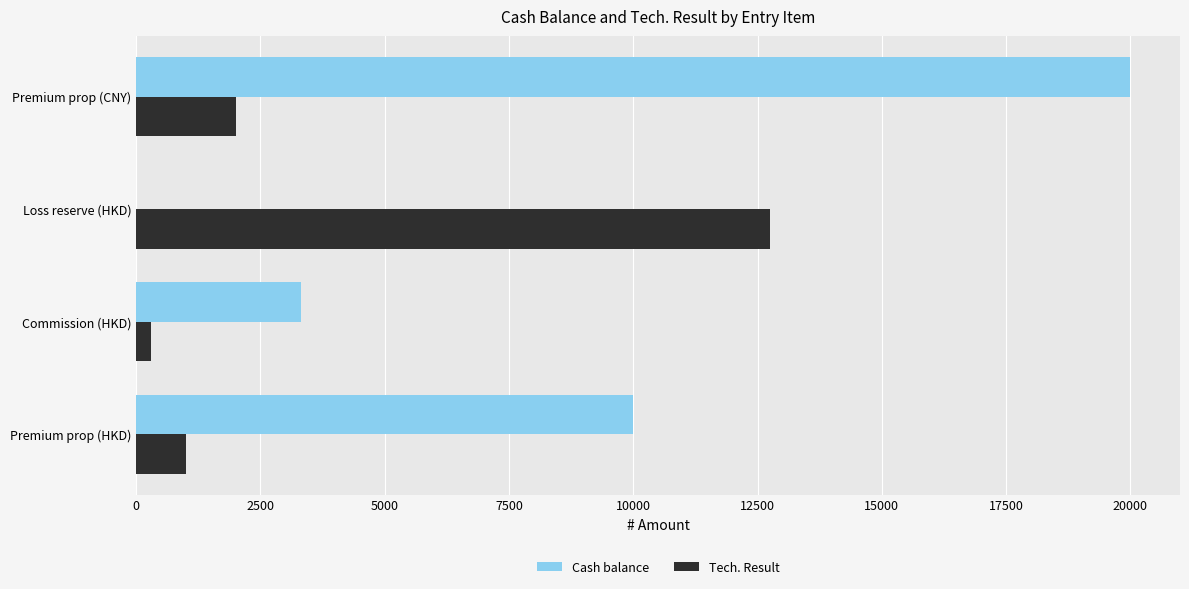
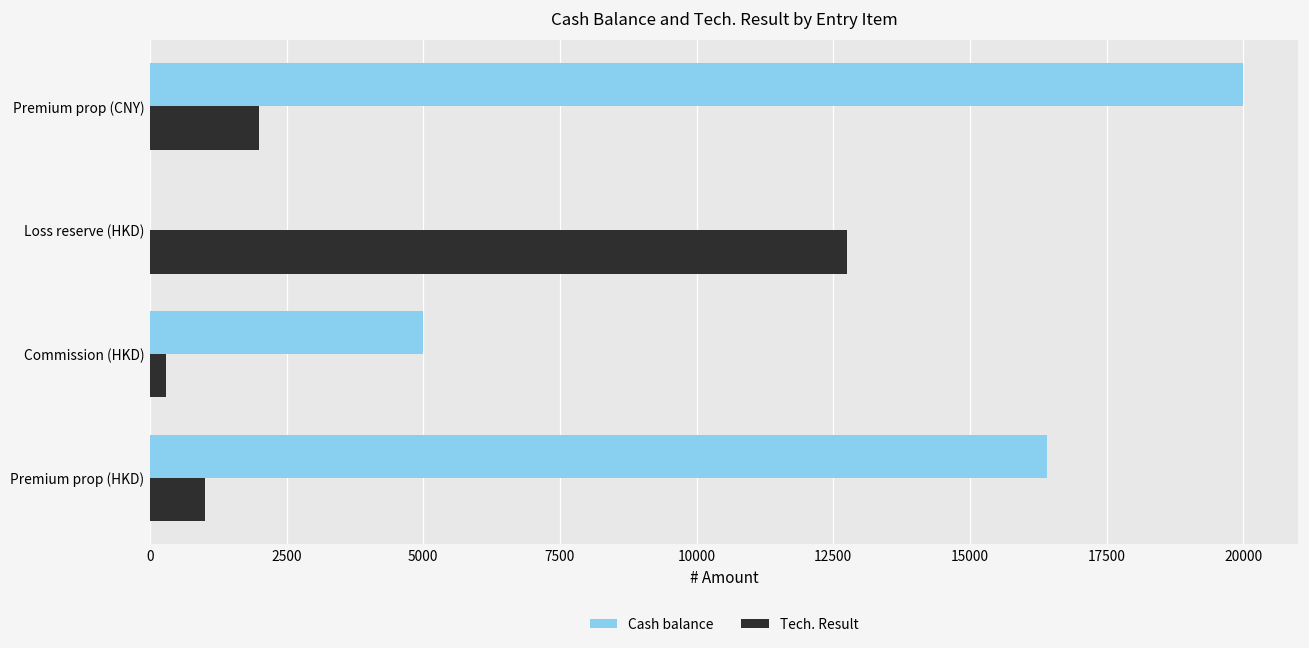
  {
    "Cash balance": {
      "Premium prop (CNY)": 20000,
      "Loss reserve (HKD)": 0,
-     "Commission (HKD)": 3300,
-     "Premium prop (HKD)": 10000
+     "Commission (HKD)": 5000,
+     "Premium prop (HKD)": 16400
    },
    "Tech. Result": {
      "Premium prop (CNY)": 2000,
      "Loss reserve (HKD)": 12700,
      "Commission (HKD)": 300,
      "Premium prop (HKD)": 1000
    }
  }
